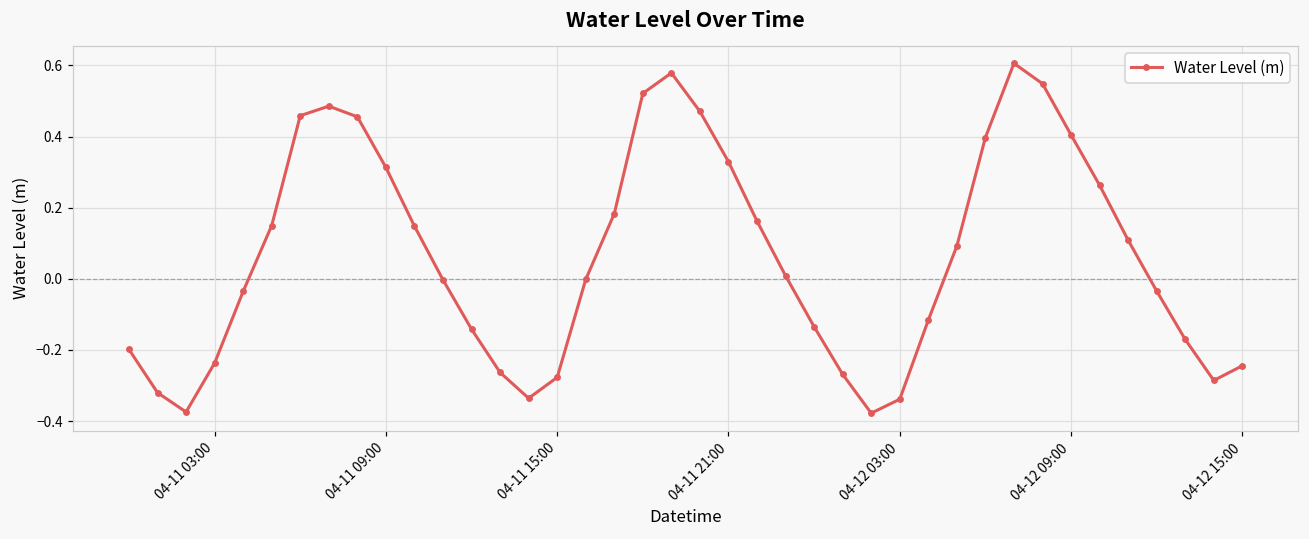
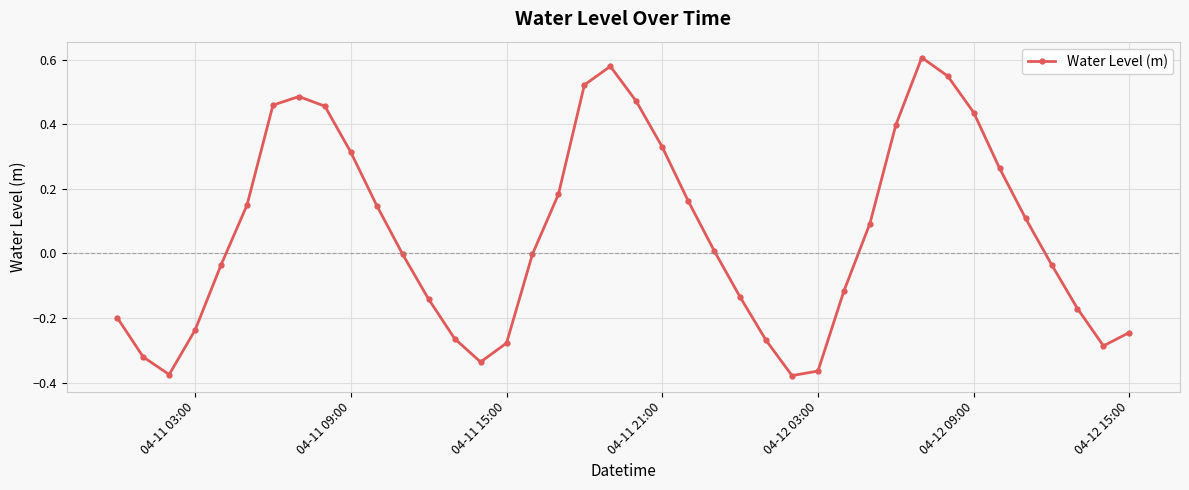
  {
    "04-11 03:00": -0.24,
    "04-11 09:00": 0.31,
    "04-11 15:00": -0.28,
    "04-11 21:00": 0.33,
-   "04-12 03:00": -0.34,
-   "04-12 09:00": 0.40,
+   "04-12 03:00": -0.36,
+   "04-12 09:00": 0.44,
    "04-12 15:00": -0.24
  }
